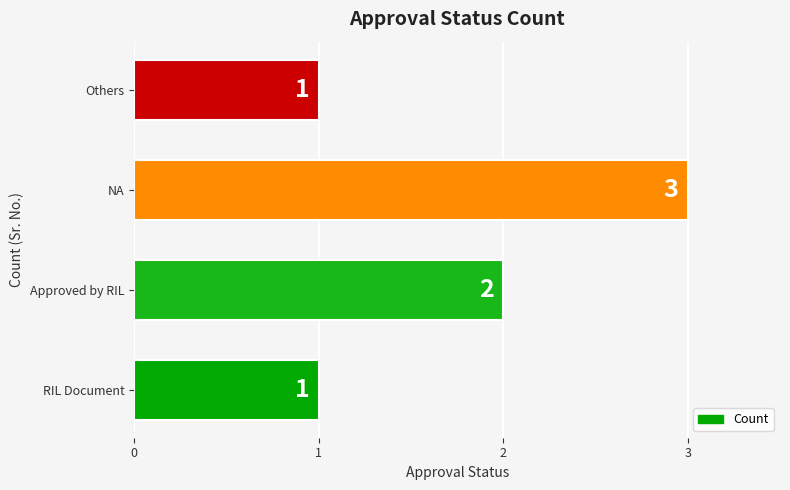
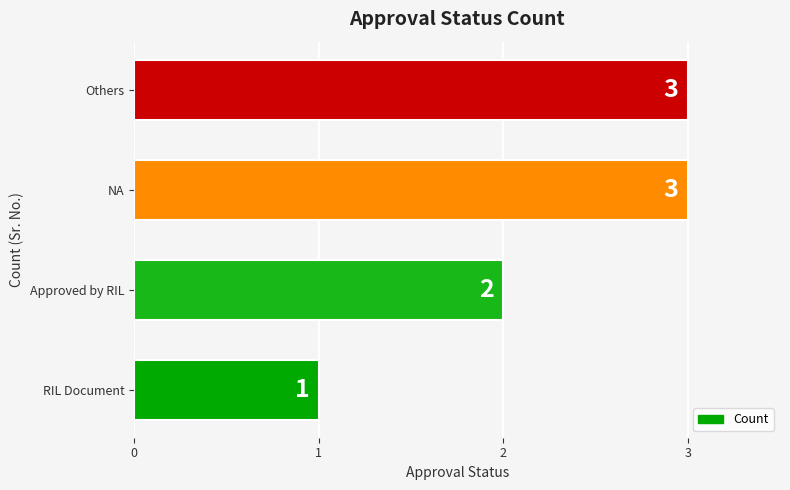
  {
-   "Others": 1,
+   "Others": 3,
    "NA": 3,
    "Approved by RIL": 2,
    "RIL Document": 1
  }
